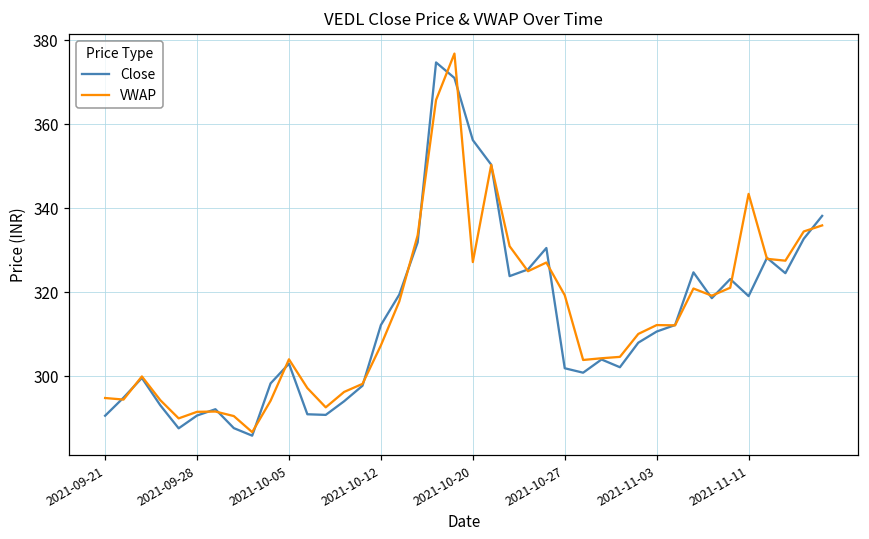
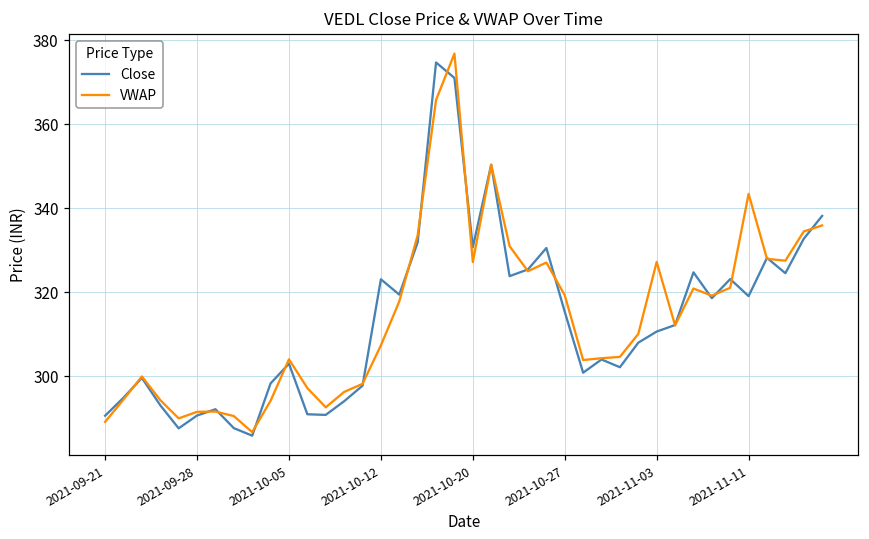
  {
    "Close": {
      "2021-09-21": 291,
      "2021-09-28": 291,
      "2021-10-05": 303,
-     "2021-10-12": 312,
-     "2021-10-20": 356,
-     "2021-10-27": 302,
+     "2021-10-12": 323,
+     "2021-10-20": 331,
+     "2021-10-27": 315,
      "2021-11-03": 311,
      "2021-11-11": 319
    },
    "VWAP": {
-     "2021-09-21": 295,
+     "2021-09-21": 289,
      "2021-09-28": 292,
      "2021-10-05": 304,
      "2021-10-12": 307,
      "2021-10-20": 327,
      "2021-10-27": 319,
-     "2021-11-03": 312,
+     "2021-11-03": 327,
      "2021-11-11": 343
    }
  }
